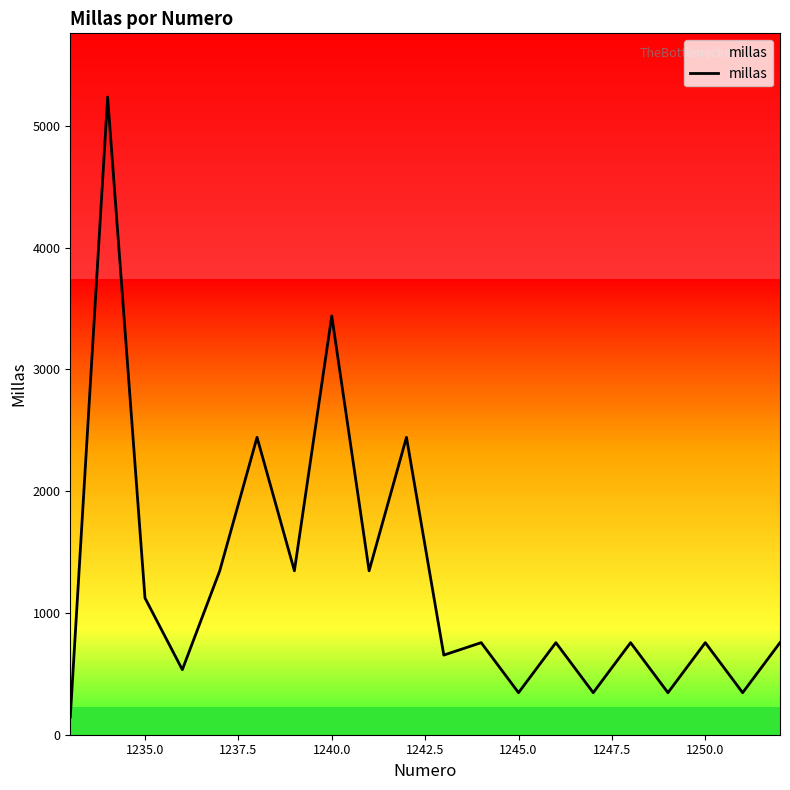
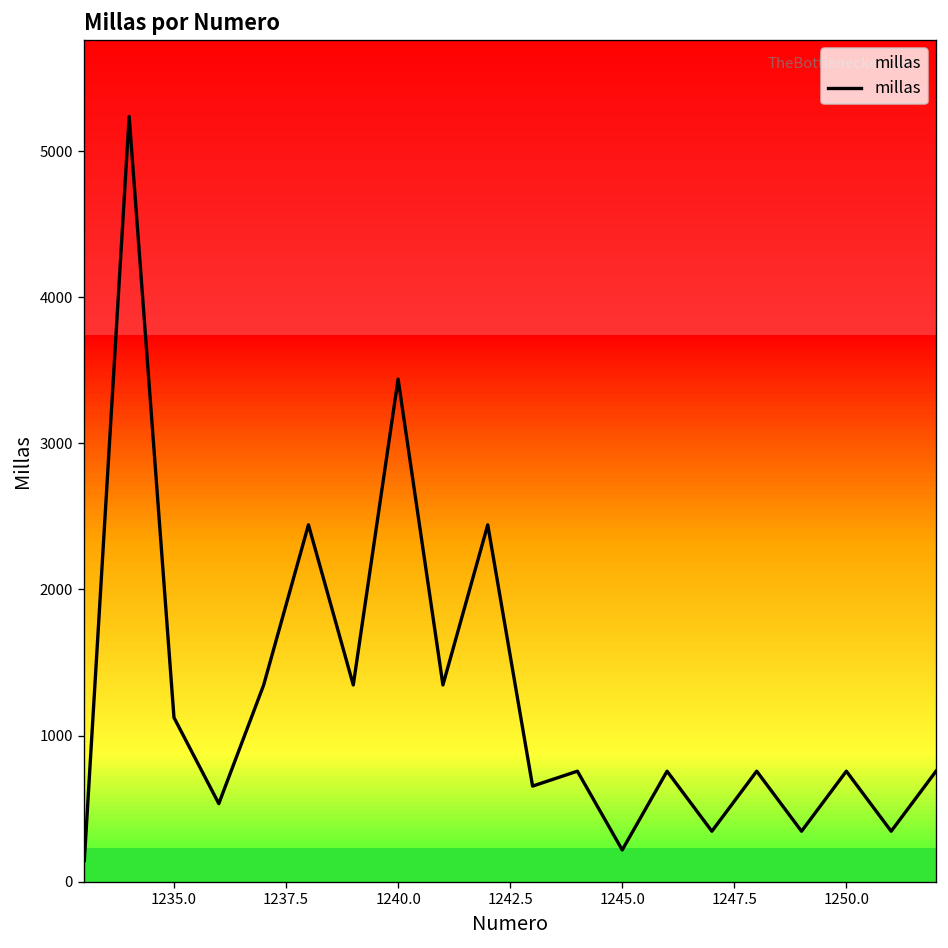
  {
    "1235.0": 1120,
    "1240.0": 3440,
-   "1245.0": 350,
+   "1245.0": 220,
    "1250.0": 760
  }
